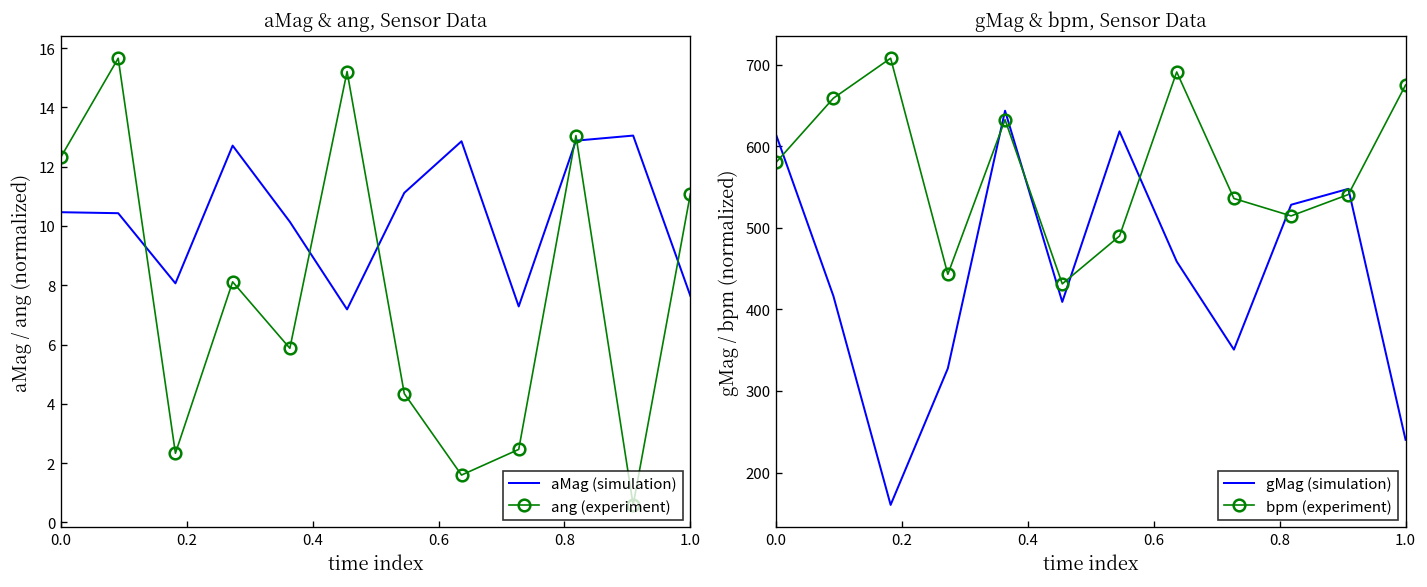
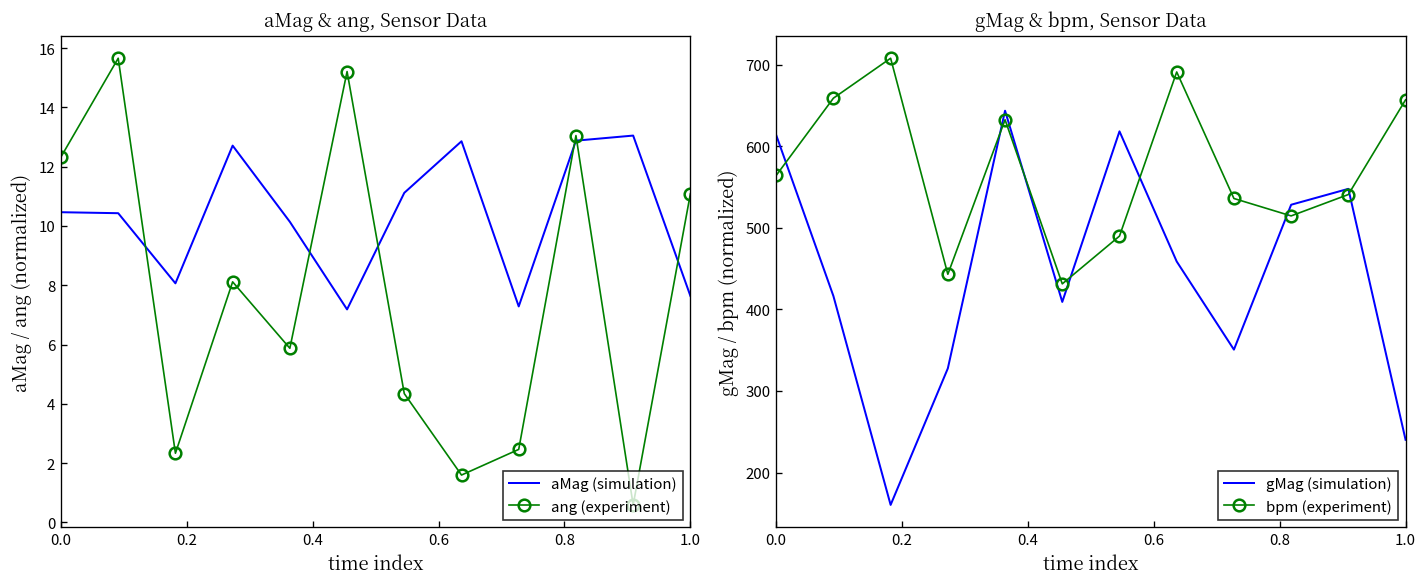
  {
    "aMag & ang, Sensor Data": {
      "aMag (simulation)": {
        "0.0": 10.5,
        "1.0": 7.6
      },
      "ang (experiment)": {
        "0.0": 12.3,
        "1.0": 11.1
      }
    },
    "gMag & bpm, Sensor Data": {
      "gMag (simulation)": {
        "0.0": 610,
        "1.0": 240
      },
      "bpm (experiment)": {
-       "0.0": 580,
-       "1.0": 680
+       "0.0": 560,
+       "1.0": 660
      }
    }
  }
